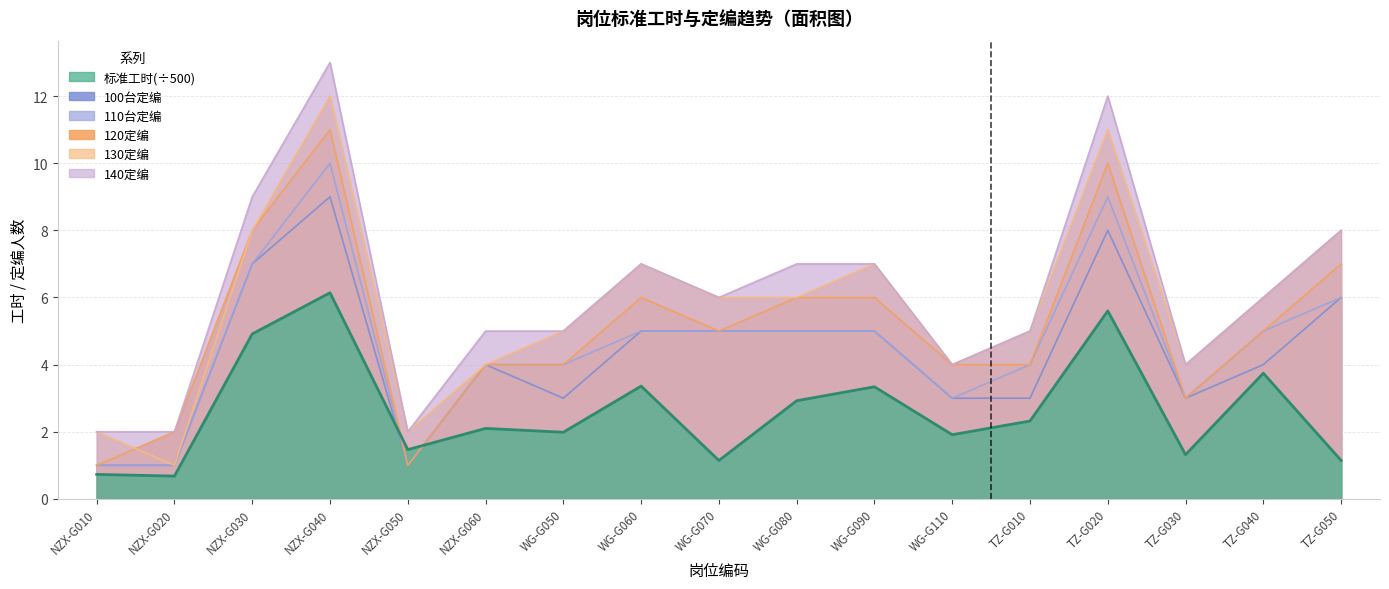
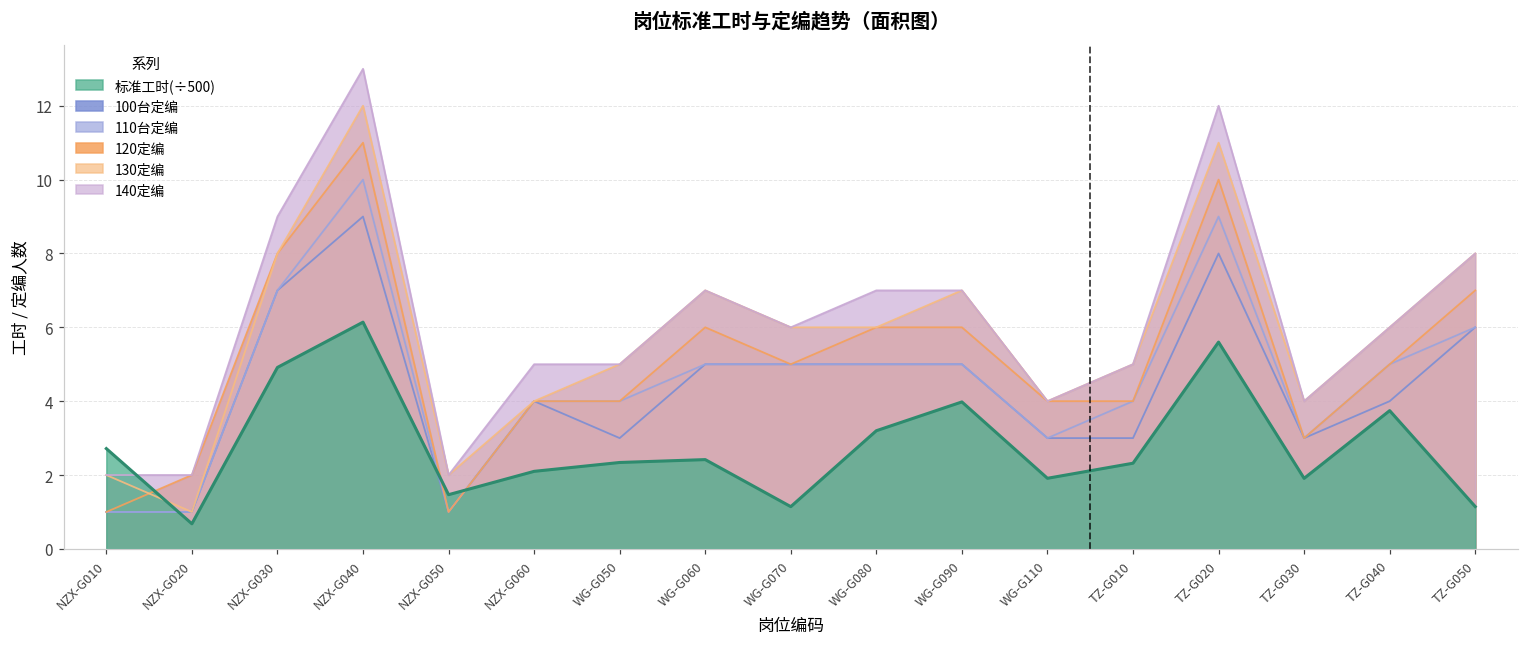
  {
    "标准工时(÷500)": {
-     "NZX-G010": 0.7,
+     "NZX-G010": 2.7,
      "NZX-G020": 0.7,
      "NZX-G030": 4.9,
      "NZX-G040": 6.1,
      "NZX-G050": 1.5,
      "NZX-G060": 2.1,
-     "WG-G050": 2.0,
-     "WG-G060": 3.4,
+     "WG-G050": 2.3,
+     "WG-G060": 2.4,
      "WG-G070": 1.1,
-     "WG-G080": 2.9,
-     "WG-G090": 3.3,
+     "WG-G080": 3.2,
+     "WG-G090": 4.0,
      "WG-G110": 1.9,
      "TZ-G010": 2.3,
      "TZ-G020": 5.6,
-     "TZ-G030": 1.3,
+     "TZ-G030": 1.9,
      "TZ-G040": 3.7,
      "TZ-G050": 1.1
    }
  }
